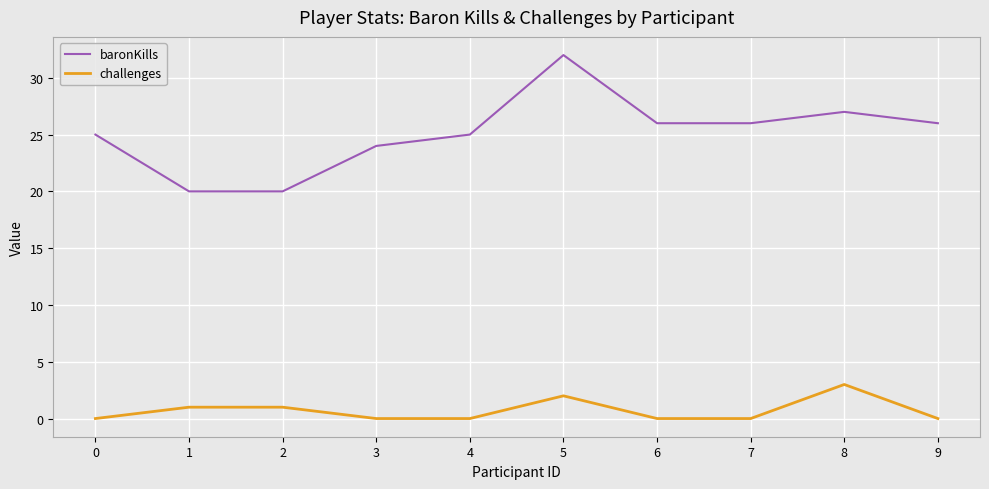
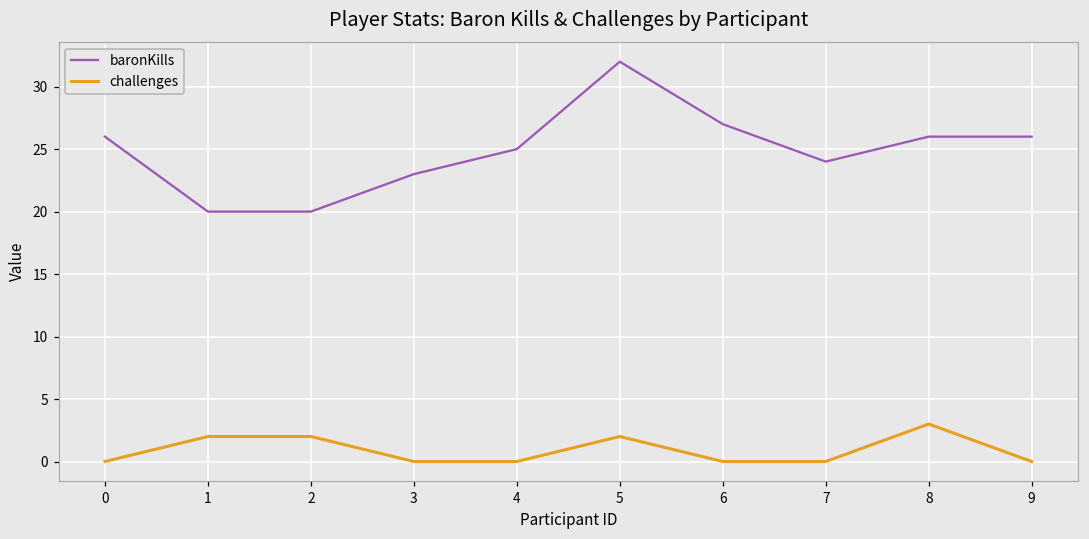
  {
    "baronKills": {
-     "0": 25,
+     "0": 26,
      "1": 20,
      "2": 20,
-     "3": 24,
+     "3": 23,
      "4": 25,
      "5": 32,
-     "6": 26,
-     "7": 26,
-     "8": 27,
+     "6": 27,
+     "7": 24,
+     "8": 26,
      "9": 26
    },
    "challenges": {
      "0": 0,
-     "1": 1,
-     "2": 1,
+     "1": 2,
+     "2": 2,
      "3": 0,
      "4": 0,
      "5": 2,
      "6": 0,
      "7": 0,
      "8": 3,
      "9": 0
    }
  }
